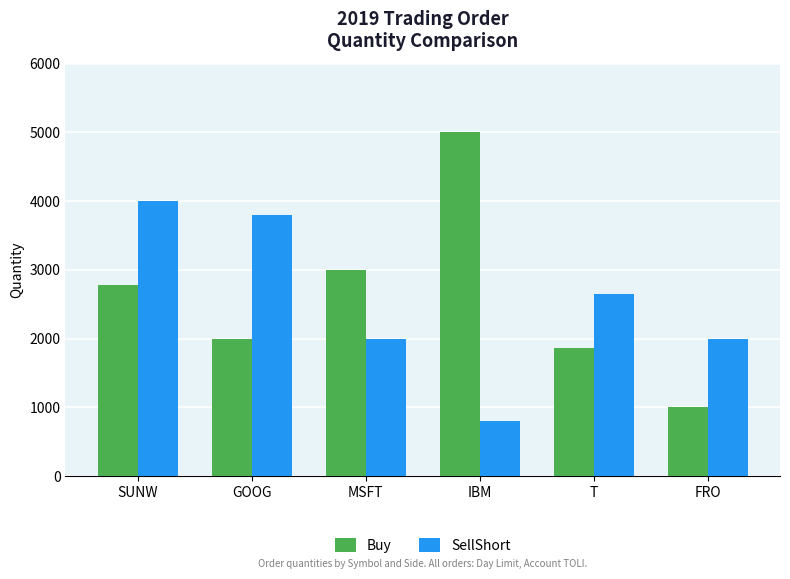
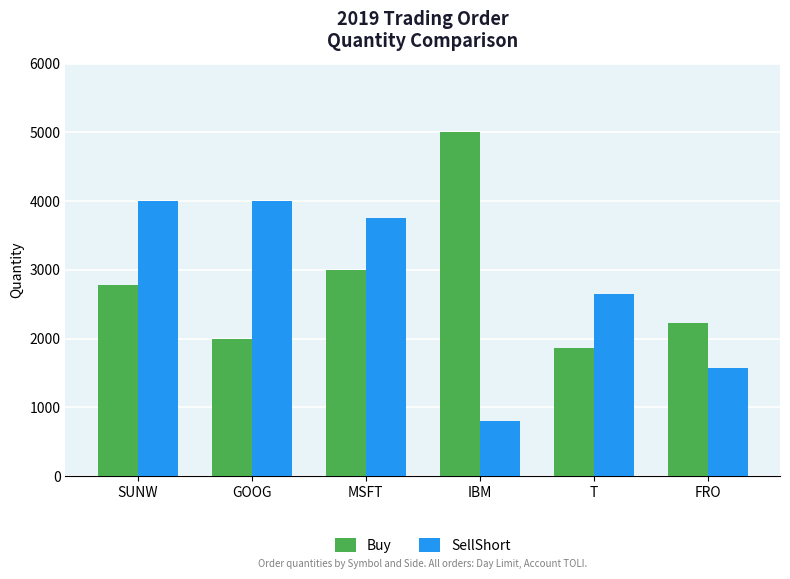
  {
    "Buy": {
      "SUNW": 2800,
      "GOOG": 2000,
      "MSFT": 3000,
      "IBM": 5000,
      "T": 1900,
-     "FRO": 1000
+     "FRO": 2200
    },
    "SellShort": {
      "SUNW": 4000,
-     "GOOG": 3800,
-     "MSFT": 2000,
+     "GOOG": 4000,
+     "MSFT": 3800,
      "IBM": 800,
      "T": 2700,
-     "FRO": 2000
+     "FRO": 1600
    }
  }
